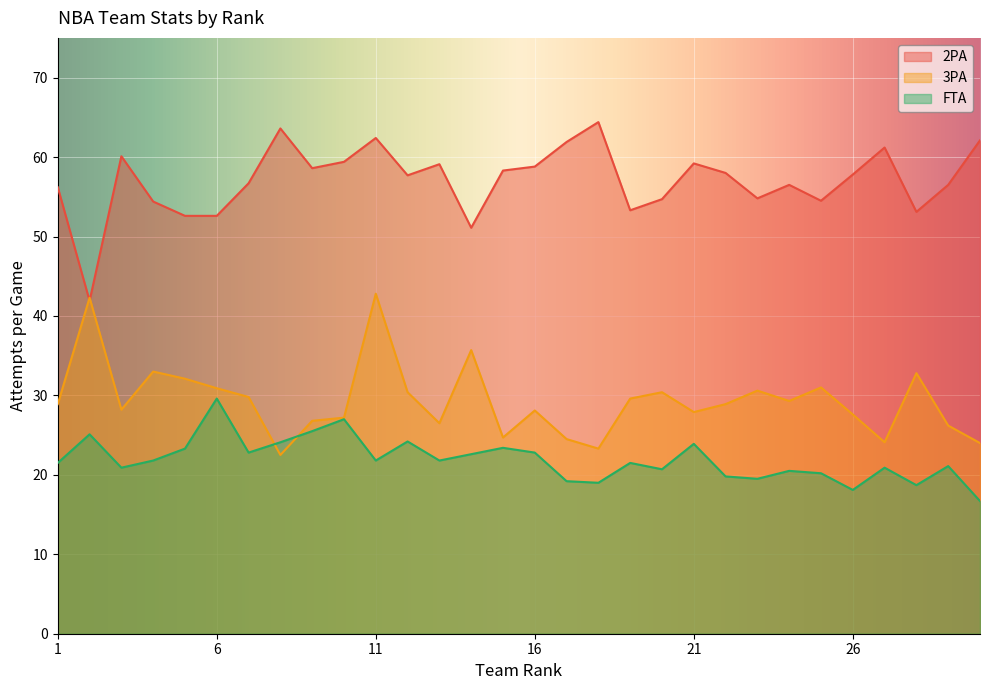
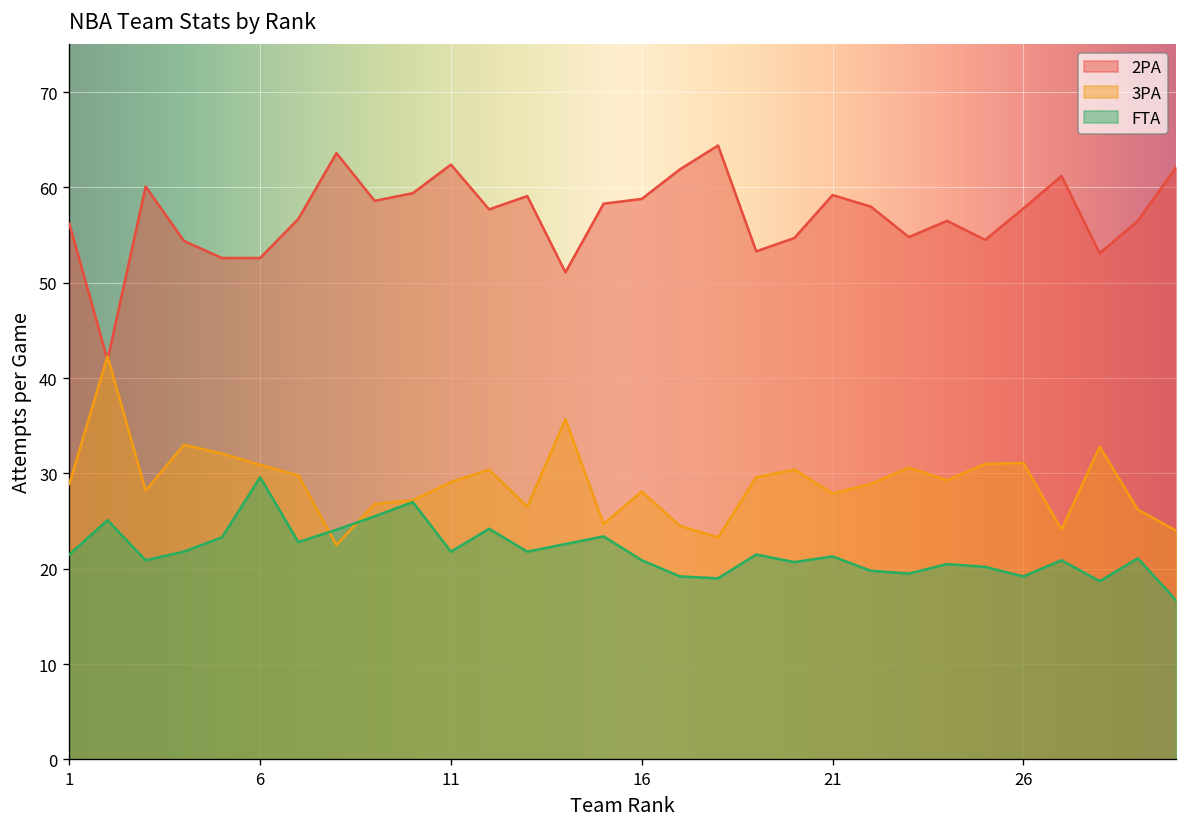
  {
    "2PA": {
      "1": 56,
      "6": 53,
      "11": 62,
      "16": 59,
      "21": 59,
      "26": 58
    },
    "3PA": {
      "1": 29,
      "6": 31,
-     "11": 43,
+     "11": 29,
      "16": 28,
      "21": 28,
-     "26": 28
+     "26": 31
    },
    "FTA": {
      "1": 22,
      "6": 30,
      "11": 22,
-     "16": 23,
-     "21": 24,
-     "26": 18
+     "16": 21,
+     "21": 21,
+     "26": 19
    }
  }
